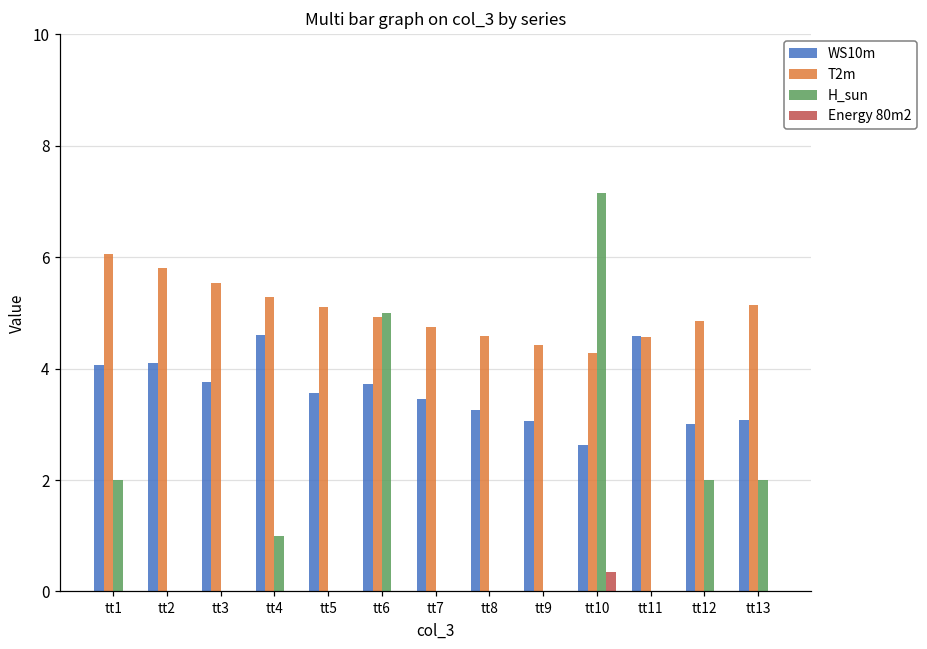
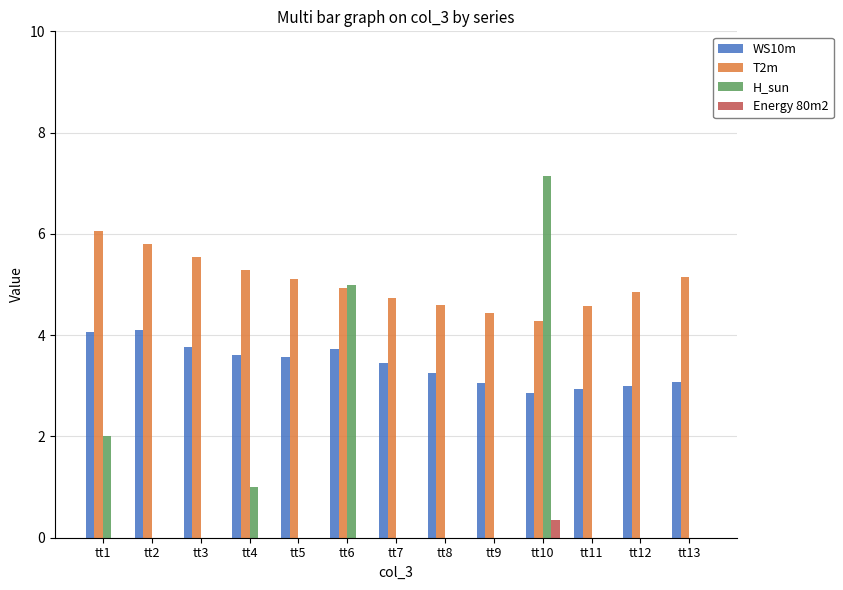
  {
    "WS10m": {
      "tt1": 4.1,
      "tt2": 4.1,
      "tt3": 3.8,
-     "tt4": 4.6,
+     "tt4": 3.6,
      "tt5": 3.6,
      "tt6": 3.7,
      "tt7": 3.5,
      "tt8": 3.3,
      "tt9": 3.1,
-     "tt10": 2.6,
-     "tt11": 4.6,
+     "tt10": 2.9,
+     "tt11": 2.9,
      "tt12": 3.0,
      "tt13": 3.1
    },
    "H_sun": {
      "tt1": 2,
      "tt2": 0,
      "tt3": 0,
      "tt4": 1,
      "tt5": 0,
      "tt6": 5,
      "tt7": 0,
      "tt8": 0,
      "tt9": 0,
      "tt10": 7.2,
      "tt11": 0,
-     "tt12": 2,
-     "tt13": 2
+     "tt12": 0,
+     "tt13": 0
    }
  }
